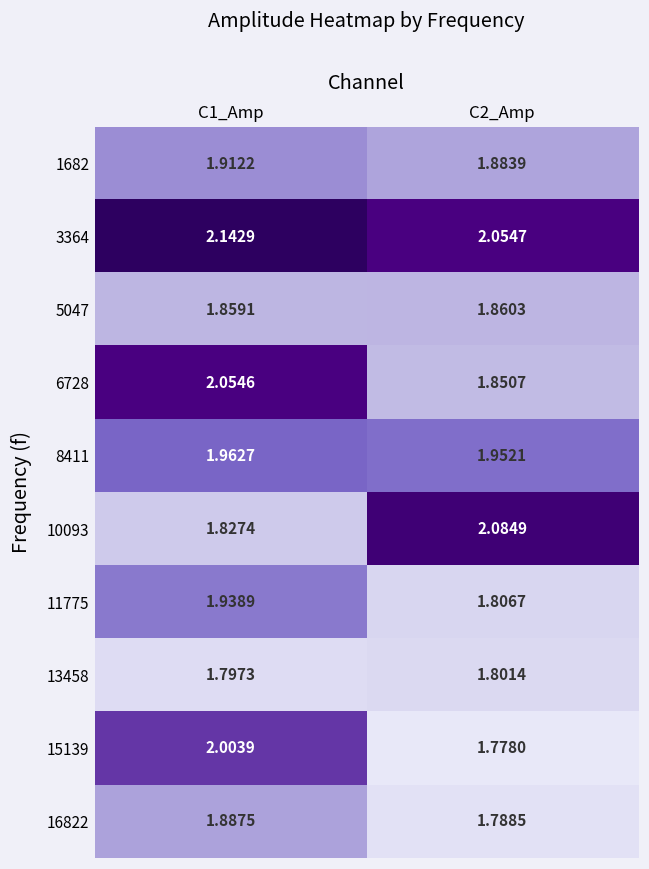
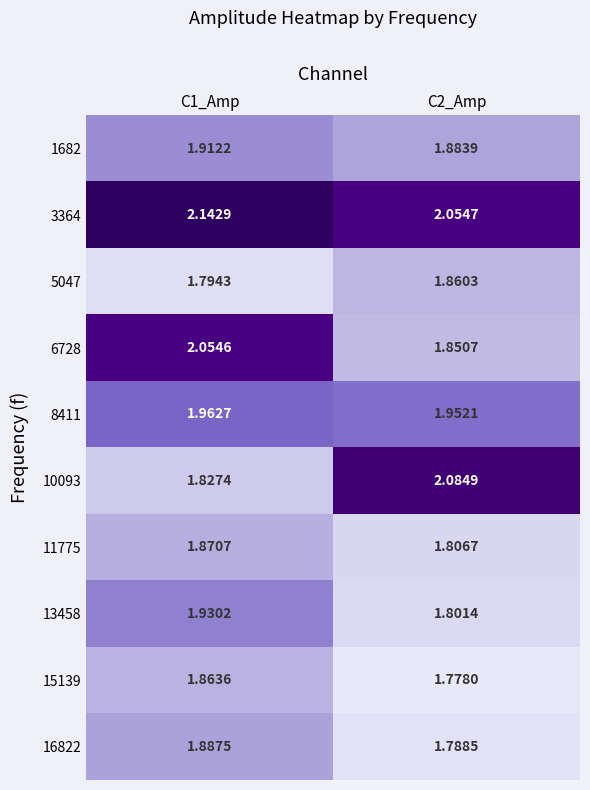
  {
    "1682": {
      "C1_Amp": 1.9122,
      "C2_Amp": 1.8839
    },
    "3364": {
      "C1_Amp": 2.1429,
      "C2_Amp": 2.0547
    },
    "5047": {
-     "C1_Amp": 1.8591,
+     "C1_Amp": 1.7943,
      "C2_Amp": 1.8603
    },
    "6728": {
      "C1_Amp": 2.0546,
      "C2_Amp": 1.8507
    },
    "8411": {
      "C1_Amp": 1.9627,
      "C2_Amp": 1.9521
    },
    "10093": {
      "C1_Amp": 1.8274,
      "C2_Amp": 2.0849
    },
    "11775": {
-     "C1_Amp": 1.9389,
+     "C1_Amp": 1.8707,
      "C2_Amp": 1.8067
    },
    "13458": {
-     "C1_Amp": 1.7973,
+     "C1_Amp": 1.9302,
      "C2_Amp": 1.8014
    },
    "15139": {
-     "C1_Amp": 2.0039,
+     "C1_Amp": 1.8636,
      "C2_Amp": 1.7780
    },
    "16822": {
      "C1_Amp": 1.8875,
      "C2_Amp": 1.7885
    }
  }
